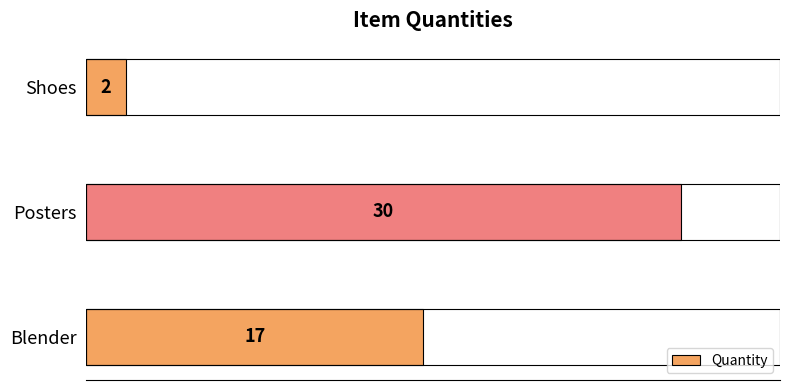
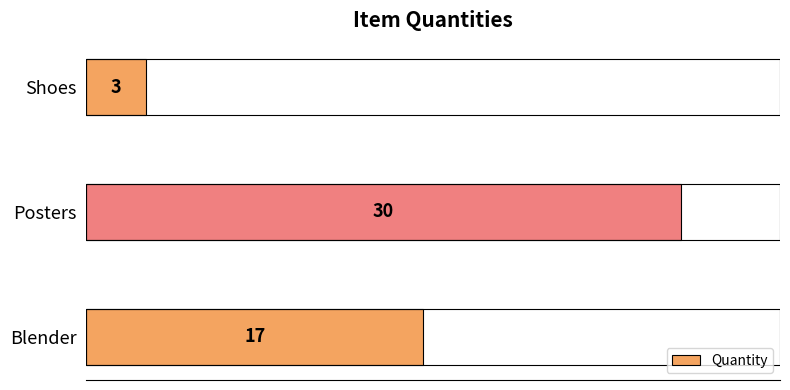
  {
-   "Shoes": 2,
+   "Shoes": 3,
    "Posters": 30,
    "Blender": 17
  }
